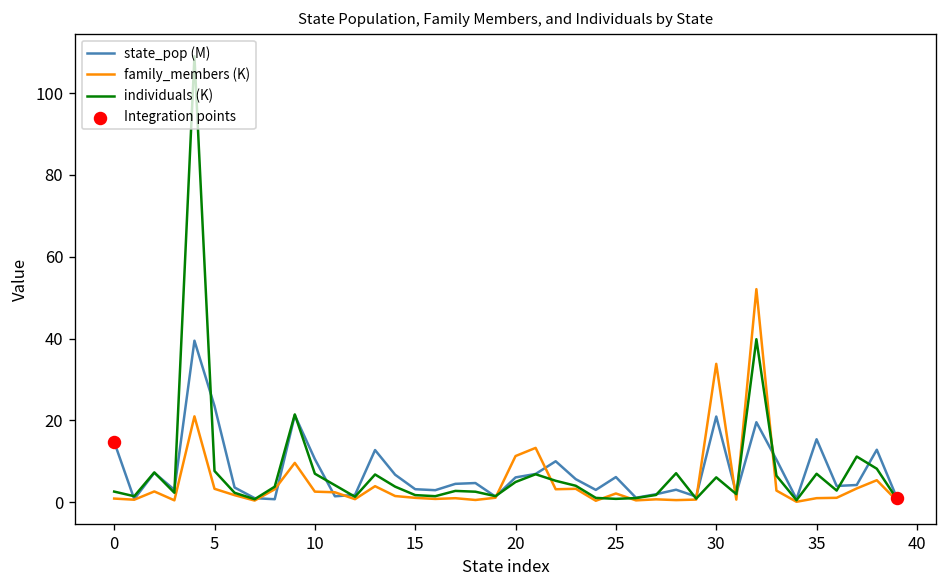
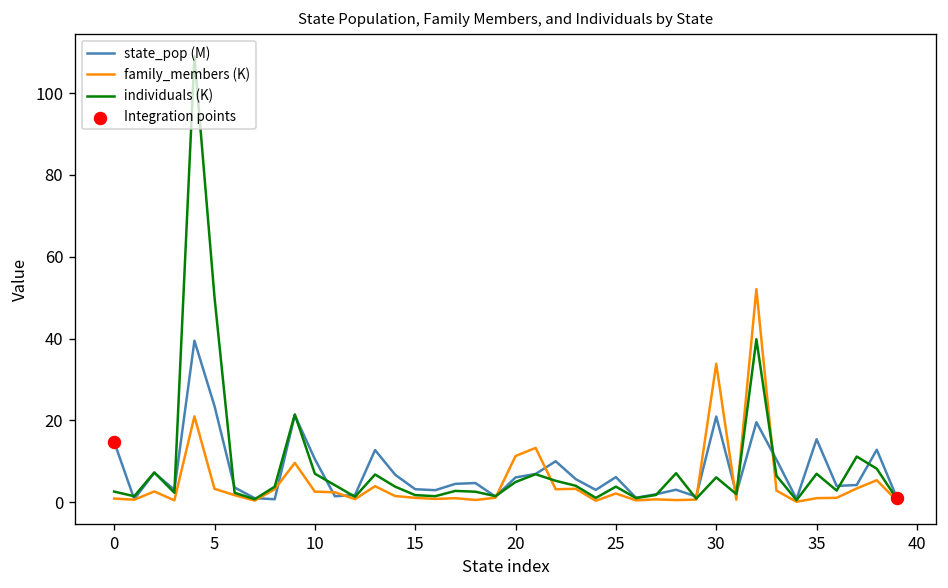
  {
    "state_pop (M)": {
      "5": 23,
      "10": 11,
      "15": 3,
      "20": 6,
      "25": 6,
      "30": 21,
      "35": 15
    },
    "family_members (K)": {
      "0": 1,
      "5": 3,
      "10": 3,
      "20": 11,
      "25": 2,
      "30": 34,
      "35": 1
    },
    "individuals (K)": {
      "0": 3,
-     "5": 8,
+     "5": 50,
      "10": 7,
      "20": 5,
-     "25": 1,
+     "25": 4,
      "30": 6,
      "35": 7
    }
  }
